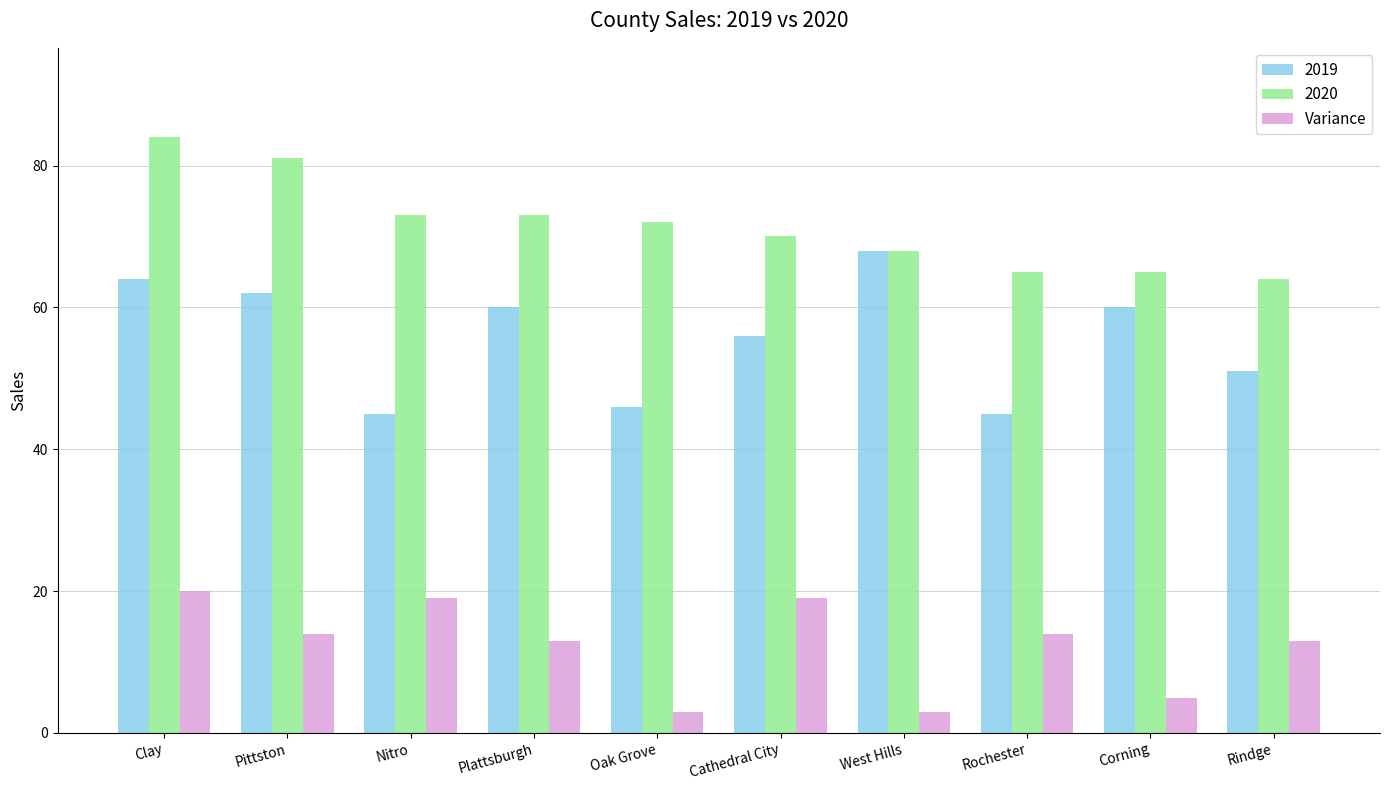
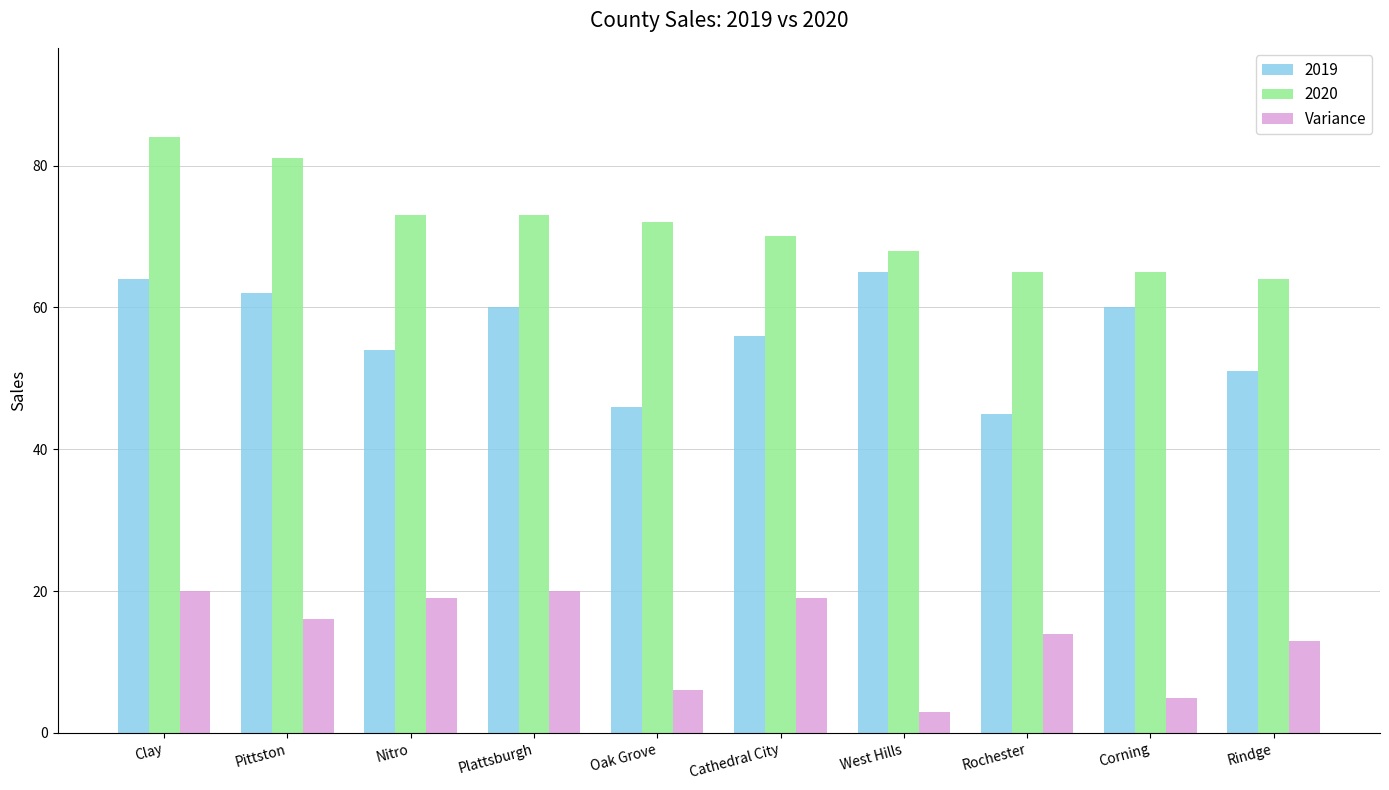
  {
    "2019": {
      "Clay": 64,
      "Pittston": 62,
-     "Nitro": 45,
+     "Nitro": 54,
      "Plattsburgh": 60,
      "Oak Grove": 46,
      "Cathedral City": 56,
-     "West Hills": 68,
+     "West Hills": 65,
      "Rochester": 45,
      "Corning": 60,
      "Rindge": 51
    },
    "2020": {
      "Clay": 84,
      "Pittston": 81,
      "Nitro": 73,
      "Plattsburgh": 73,
      "Oak Grove": 72,
      "Cathedral City": 70,
      "West Hills": 68,
      "Rochester": 65,
      "Corning": 65,
      "Rindge": 64
    },
    "Variance": {
      "Clay": 20,
-     "Pittston": 14,
+     "Pittston": 16,
      "Nitro": 19,
-     "Plattsburgh": 13,
-     "Oak Grove": 3,
+     "Plattsburgh": 20,
+     "Oak Grove": 6,
      "Cathedral City": 19,
      "West Hills": 3,
      "Rochester": 14,
      "Corning": 5,
      "Rindge": 13
    }
  }
